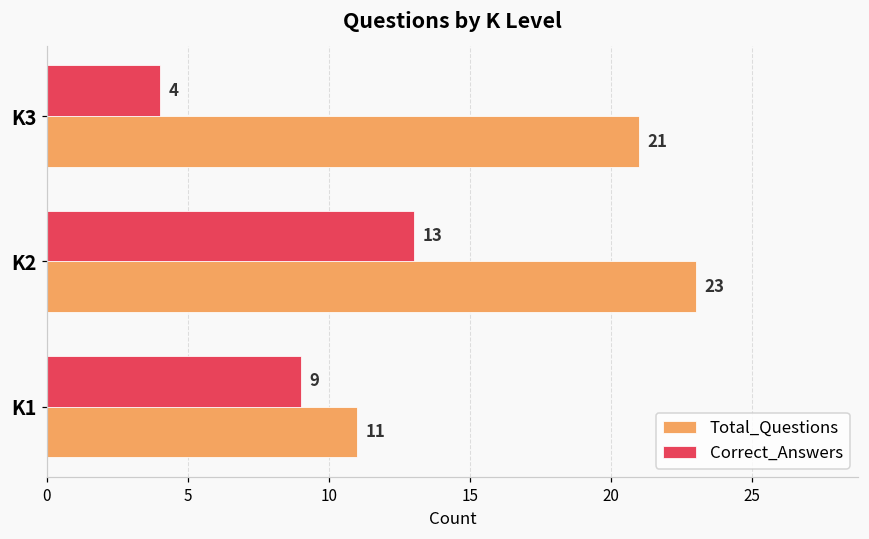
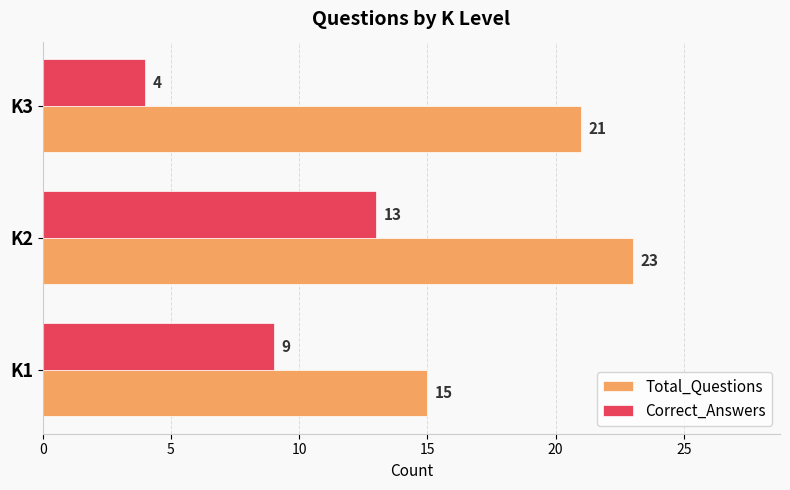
  {
    "Total_Questions": {
      "K3": 21,
      "K2": 23,
-     "K1": 11
+     "K1": 15
    },
    "Correct_Answers": {
      "K3": 4,
      "K2": 13,
      "K1": 9
    }
  }
